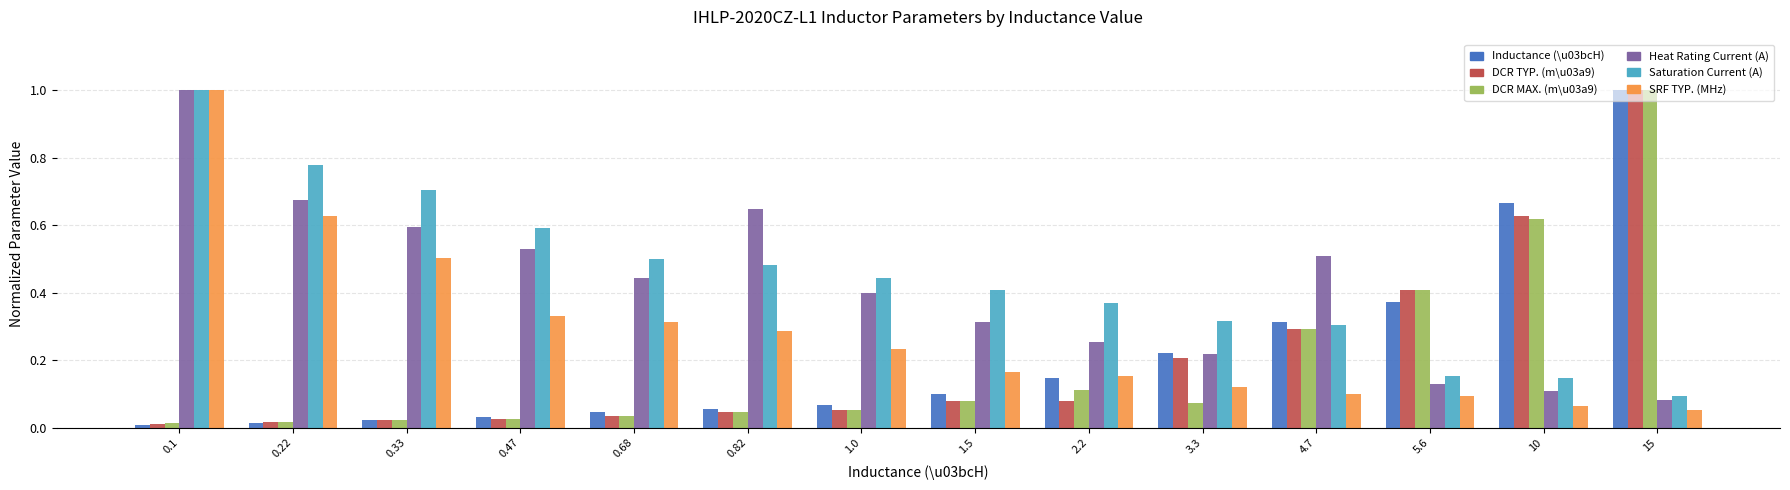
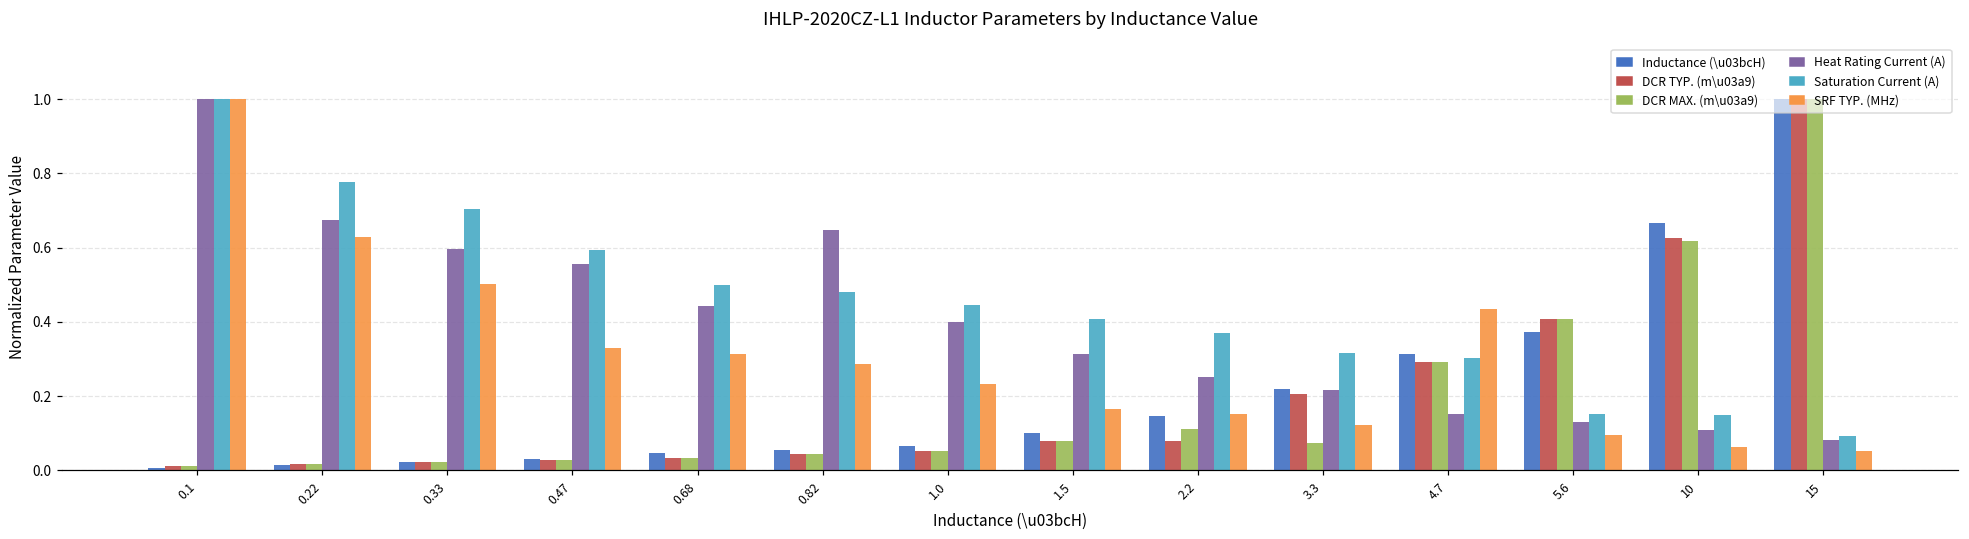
  {
    "DCR TYP. (m\\u03a9)": {
      "0.1": 0.01,
      "0.22": 0.02,
      "0.33": 0.02,
      "0.47": 0.03,
      "0.68": 0.03,
      "0.82": 0.04,
      "1.0": 0.05,
      "1.5": 0.08,
      "2.2": 0.08,
      "3.3": 0.21,
      "4.7": 0.29,
      "5.6": 0.41,
      "10": 0.63
    },
    "DCR MAX. (m\\u03a9)": {
      "0.1": 0.01,
      "0.22": 0.02,
      "0.33": 0.02,
      "0.47": 0.03,
      "0.68": 0.03,
      "0.82": 0.04,
      "1.0": 0.05,
      "1.5": 0.08,
      "2.2": 0.11,
      "3.3": 0.07,
      "4.7": 0.29,
      "5.6": 0.41,
      "10": 0.62
    },
    "Heat Rating Current (A)": {
      "0.1": 1.00,
      "0.22": 0.67,
      "0.33": 0.60,
-     "0.47": 0.53,
+     "0.47": 0.56,
      "0.68": 0.44,
      "0.82": 0.65,
      "1.0": 0.40,
      "1.5": 0.31,
      "2.2": 0.25,
      "3.3": 0.22,
-     "4.7": 0.51,
+     "4.7": 0.15,
      "5.6": 0.13,
      "10": 0.11,
      "15": 0.08
    },
    "SRF TYP. (MHz)": {
      "0.1": 1.00,
      "0.22": 0.63,
      "0.33": 0.50,
      "0.47": 0.33,
      "0.68": 0.31,
      "0.82": 0.29,
      "1.0": 0.23,
      "1.5": 0.16,
      "2.2": 0.15,
      "3.3": 0.12,
-     "4.7": 0.10,
+     "4.7": 0.44,
      "5.6": 0.09,
      "10": 0.06,
      "15": 0.05
    }
  }
